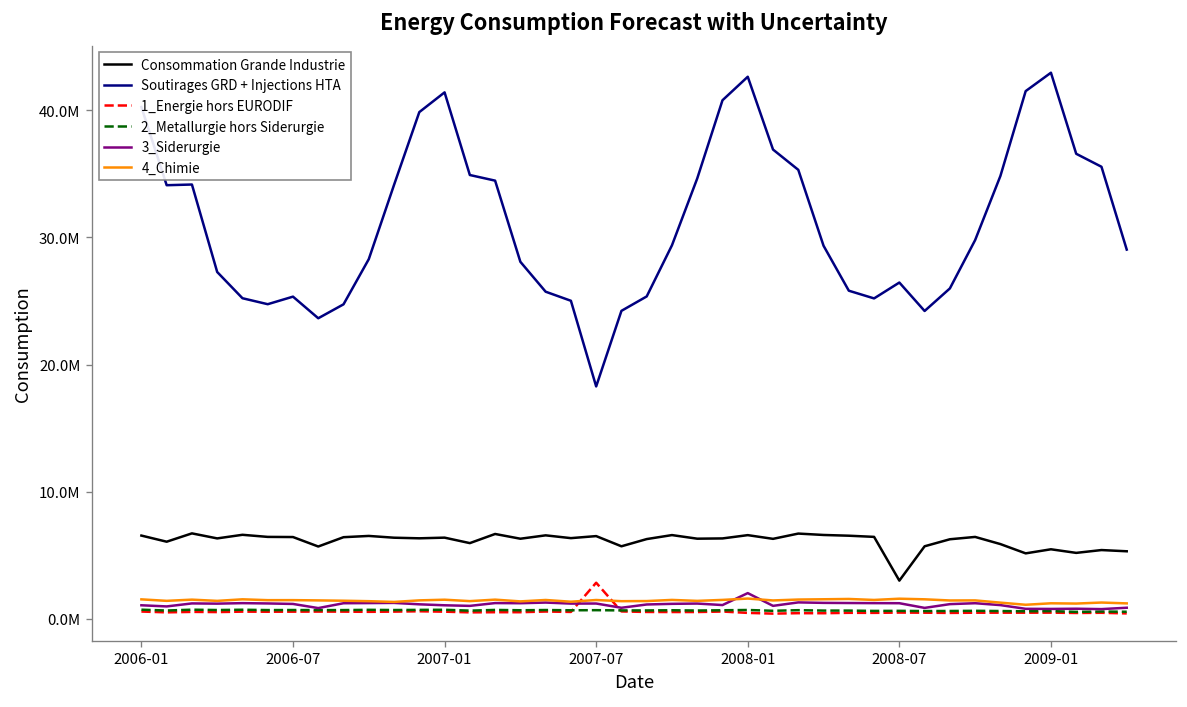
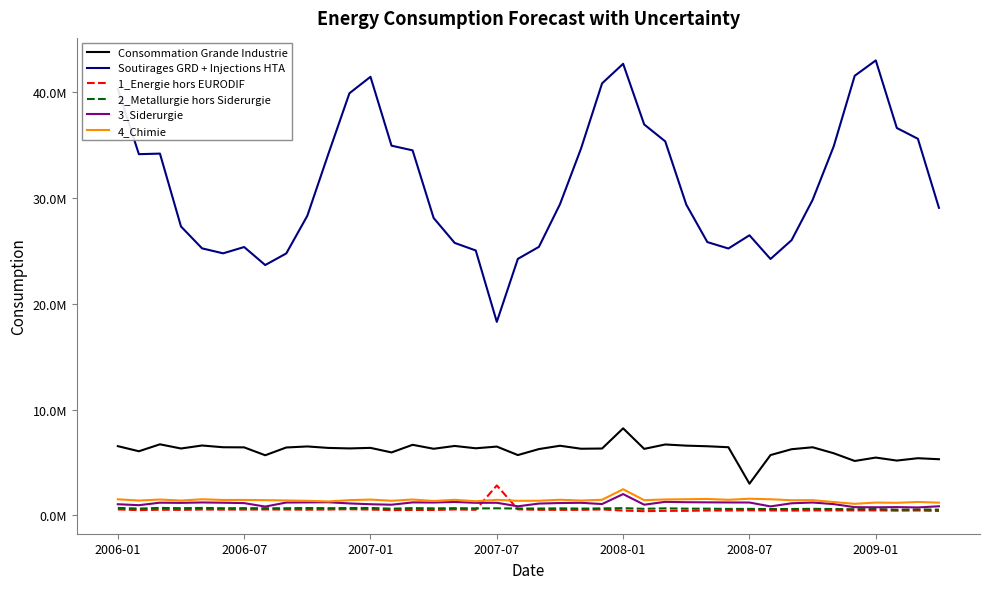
  {
    "Consommation Grande Industrie": {
      "2006-01": 6500000,
      "2006-07": 6400000,
      "2007-01": 6400000,
      "2007-07": 6500000,
-     "2008-01": 6600000,
+     "2008-01": 8200000,
      "2008-07": 3000000,
      "2009-01": 5500000
    },
    "Soutirages GRD + Injections HTA": {
      "2006-07": 25300000,
      "2007-01": 41400000,
      "2007-07": 18300000,
      "2008-01": 42600000,
      "2008-07": 26500000,
      "2009-01": 43000000
    },
    "1_Energie hors EURODIF": {
      "2007-07": 2800000
    },
    "2_Metallurgie hors Siderurgie": {
      "2007-07": 700000
    },
    "3_Siderurgie": {
      "2006-01": 1100000,
      "2006-07": 1200000,
      "2007-01": 1100000,
      "2007-07": 1200000,
      "2008-01": 2000000,
      "2008-07": 1200000
    },
    "4_Chimie": {
      "2006-01": 1500000,
      "2006-07": 1500000,
      "2007-01": 1500000,
      "2007-07": 1500000,
-     "2008-01": 1600000,
+     "2008-01": 2500000,
      "2008-07": 1600000,
      "2009-01": 1200000
    }
  }
